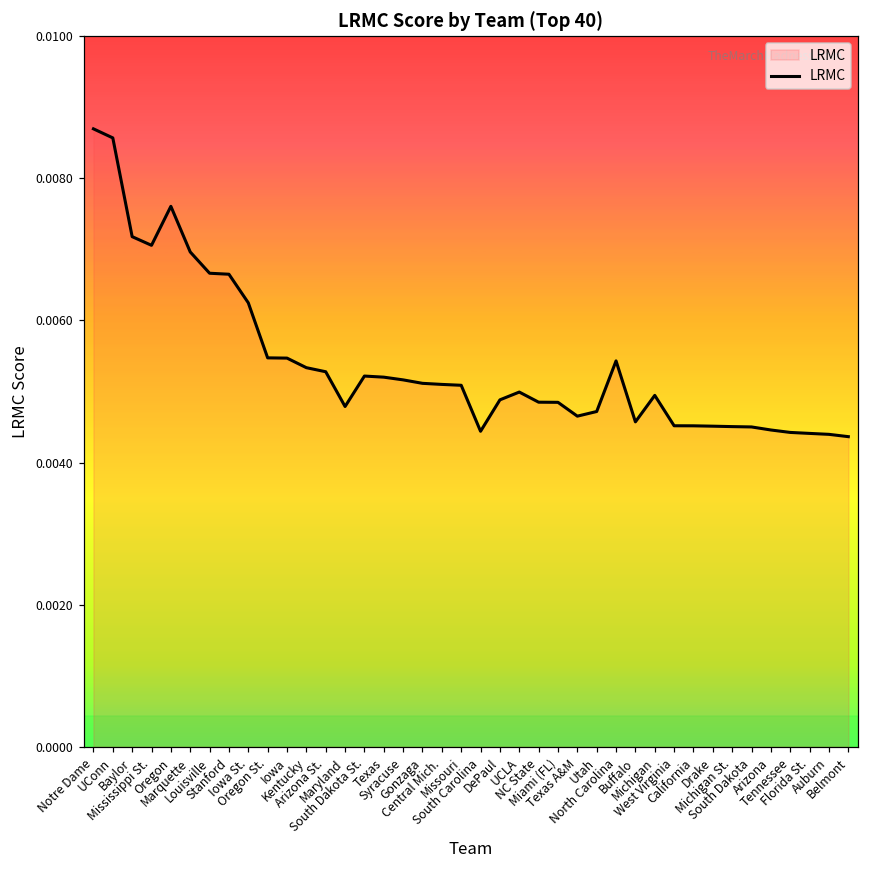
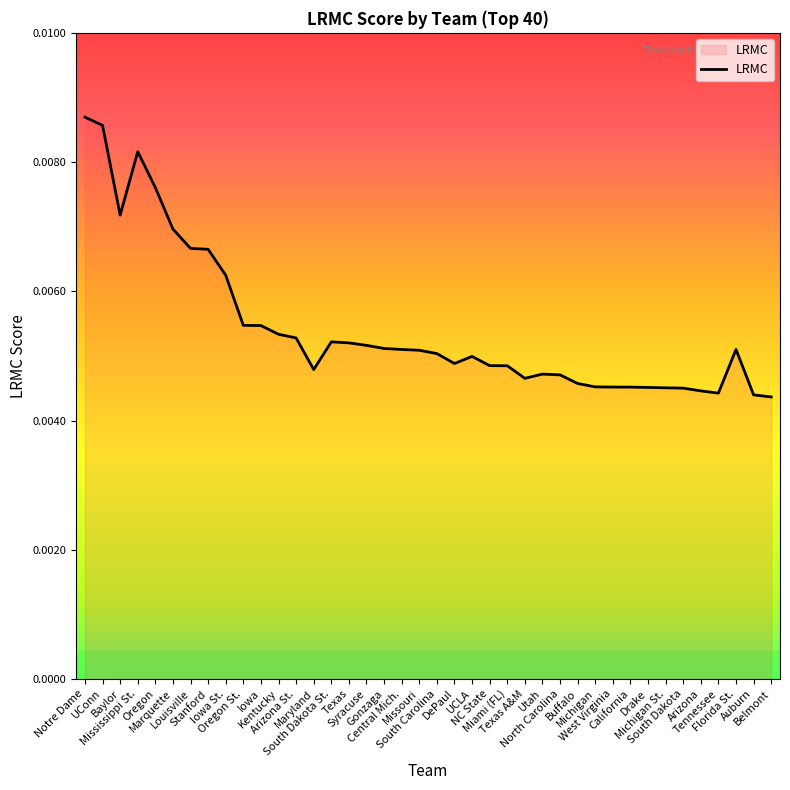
  {
    "Notre Dame": 0.0087,
    "UConn": 0.0086,
    "Baylor": 0.0072,
-   "Mississippi St.": 0.0070,
+   "Mississippi St.": 0.0081,
    "Oregon": 0.0076,
    "Marquette": 0.0070,
    "Louisville": 0.0067,
    "Stanford": 0.0066,
    "Iowa St.": 0.0062,
    "Oregon St.": 0.0055,
    "Iowa": 0.0055,
    "Kentucky": 0.0053,
    "Arizona St.": 0.0053,
    "Maryland": 0.0048,
    "South Dakota St.": 0.0052,
    "Texas": 0.0052,
    "Syracuse": 0.0052,
    "Gonzaga": 0.0051,
    "Central Mich.": 0.0051,
    "Missouri": 0.0051,
-   "South Carolina": 0.0044,
+   "South Carolina": 0.0050,
    "DePaul": 0.0049,
    "UCLA": 0.0050,
    "NC State": 0.0048,
    "Miami (FL)": 0.0048,
    "Texas A&M": 0.0046,
    "Utah": 0.0047,
-   "North Carolina": 0.0054,
+   "North Carolina": 0.0047,
    "Buffalo": 0.0046,
-   "Michigan": 0.0049,
+   "Michigan": 0.0045,
    "West Virginia": 0.0045,
    "California": 0.0045,
    "Drake": 0.0045,
    "Michigan St.": 0.0045,
    "South Dakota": 0.0045,
    "Arizona": 0.0045,
    "Tennessee": 0.0044,
-   "Florida St.": 0.0044,
+   "Florida St.": 0.0051,
    "Auburn": 0.0044,
    "Belmont": 0.0044
  }
